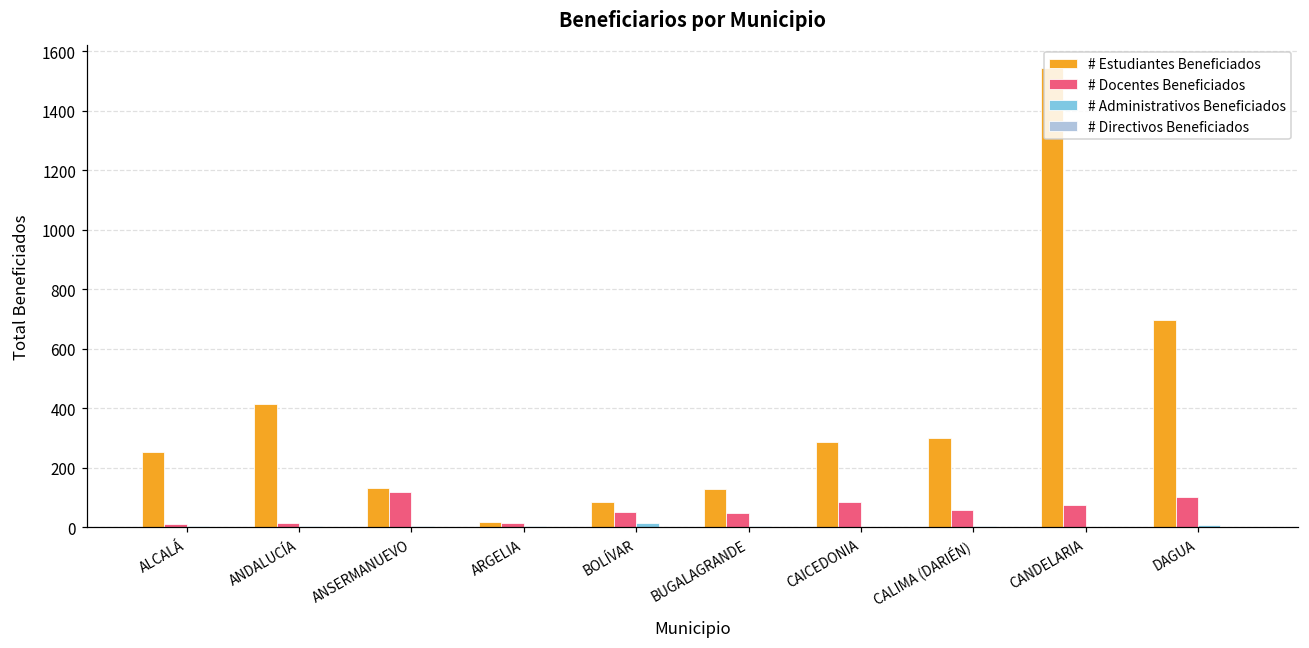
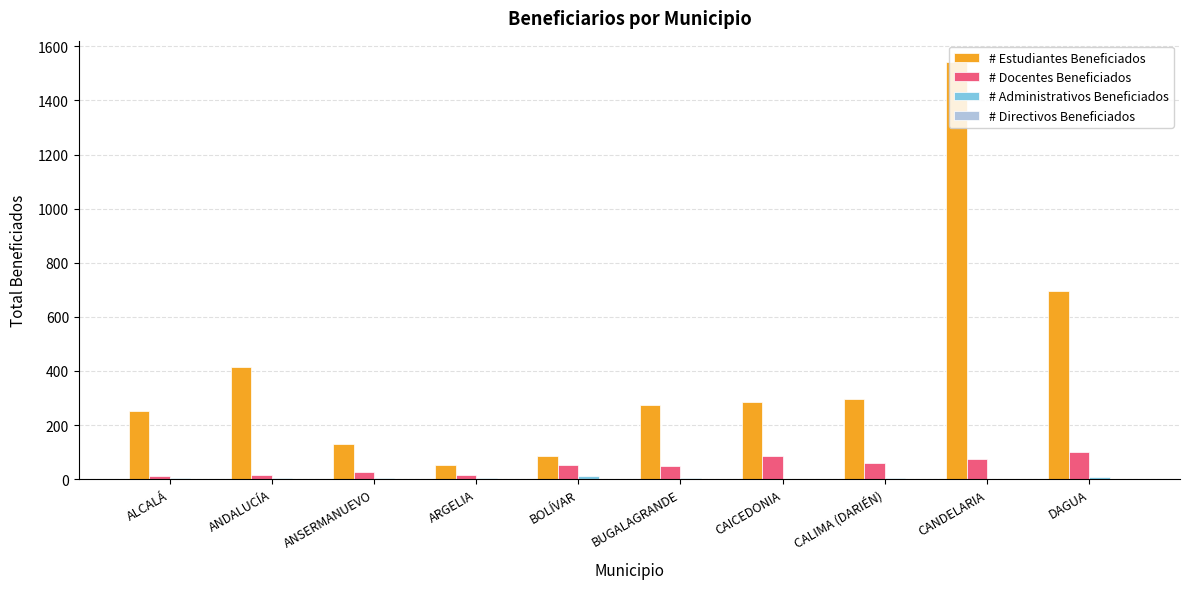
  {
    "# Estudiantes Beneficiados": {
      "ALCALÁ": 250,
      "ANDALUCÍA": 410,
      "ANSERMANUEVO": 130,
-     "ARGELIA": 20,
+     "ARGELIA": 50,
      "BOLÍVAR": 90,
-     "BUGALAGRANDE": 130,
+     "BUGALAGRANDE": 270,
      "CAICEDONIA": 290,
      "CALIMA (DARIÉN)": 300,
      "DAGUA": 700
    },
    "# Docentes Beneficiados": {
      "ALCALÁ": 10,
      "ANDALUCÍA": 20,
-     "ANSERMANUEVO": 120,
+     "ANSERMANUEVO": 30,
      "ARGELIA": 20,
      "BOLÍVAR": 50,
      "BUGALAGRANDE": 50,
      "CAICEDONIA": 90,
      "CALIMA (DARIÉN)": 60,
      "CANDELARIA": 80,
      "DAGUA": 100
    }
  }
